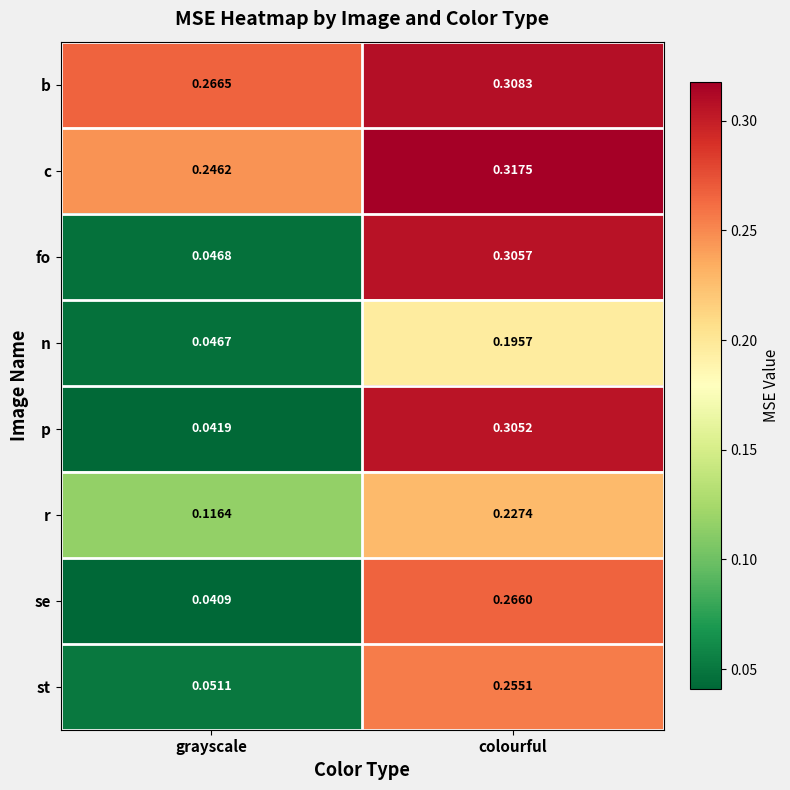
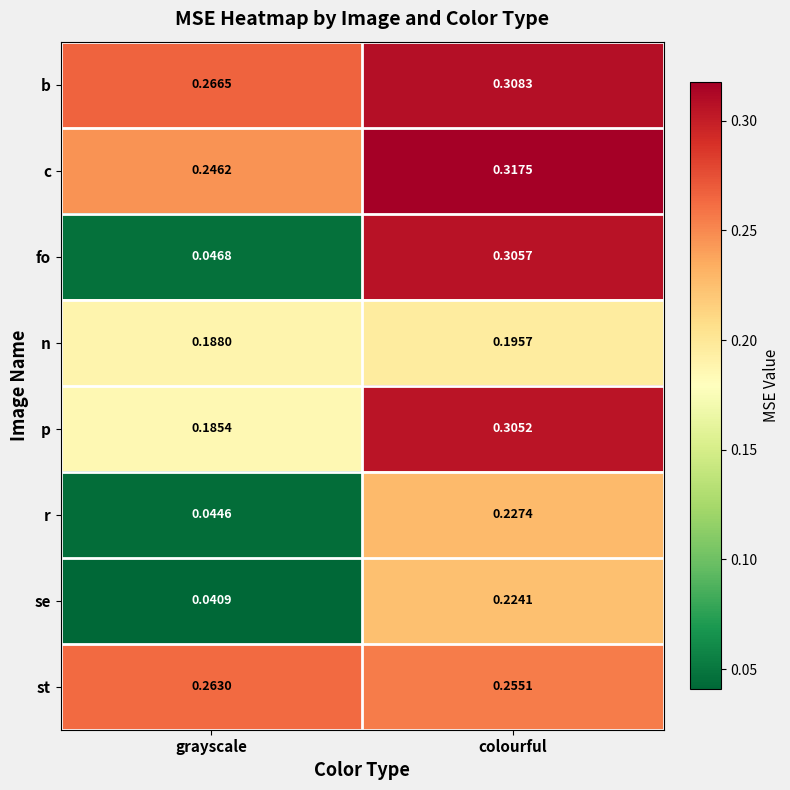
  {
    "b": {
      "grayscale": 0.2665,
      "colourful": 0.3083
    },
    "c": {
      "grayscale": 0.2462,
      "colourful": 0.3175
    },
    "fo": {
      "grayscale": 0.0468,
      "colourful": 0.3057
    },
    "n": {
-     "grayscale": 0.0467,
+     "grayscale": 0.1880,
      "colourful": 0.1957
    },
    "p": {
-     "grayscale": 0.0419,
+     "grayscale": 0.1854,
      "colourful": 0.3052
    },
    "r": {
-     "grayscale": 0.1164,
+     "grayscale": 0.0446,
      "colourful": 0.2274
    },
    "se": {
      "grayscale": 0.0409,
-     "colourful": 0.2660
+     "colourful": 0.2241
    },
    "st": {
-     "grayscale": 0.0511,
+     "grayscale": 0.2630,
      "colourful": 0.2551
    }
  }
